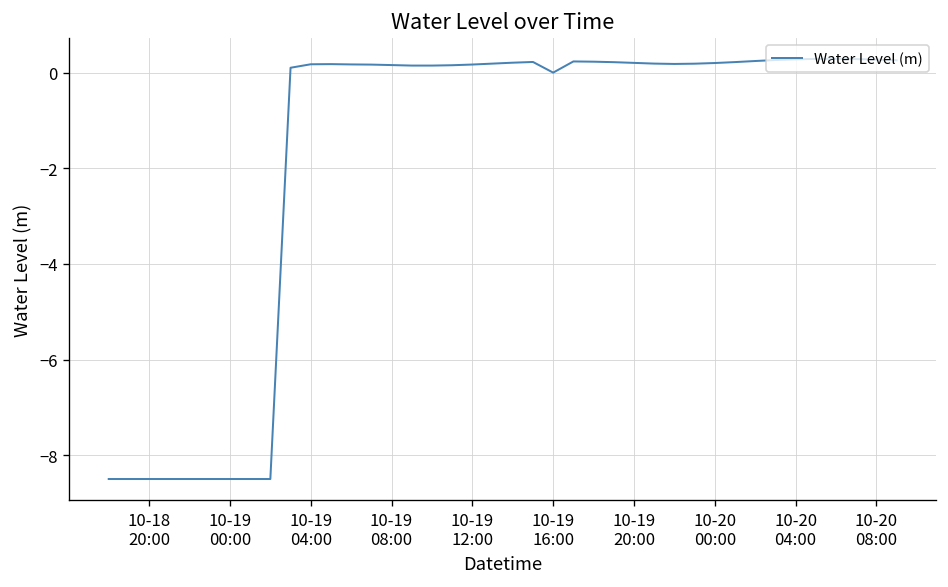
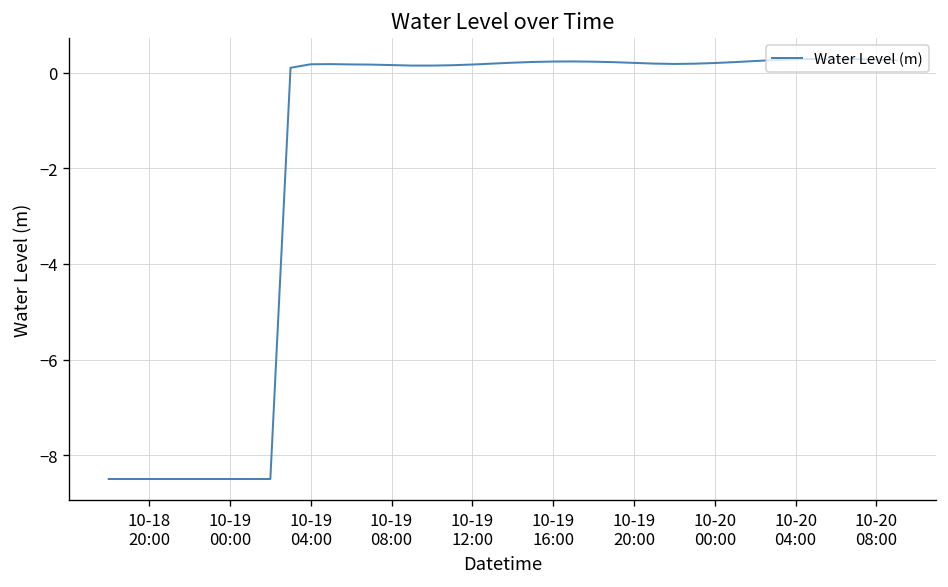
  {
    "10-18 20:00": -8.5,
    "10-19 00:00": -8.5,
    "10-19 04:00": 0.2,
    "10-19 08:00": 0.2,
    "10-19 12:00": 0.2,
-   "10-19 16:00": 0.0,
+   "10-19 16:00": 0.2,
    "10-19 20:00": 0.2,
    "10-20 00:00": 0.2
  }
